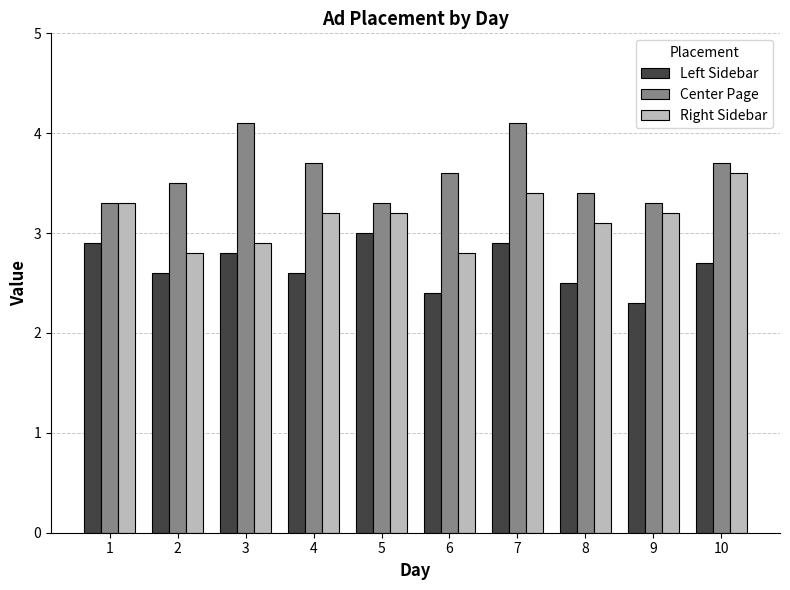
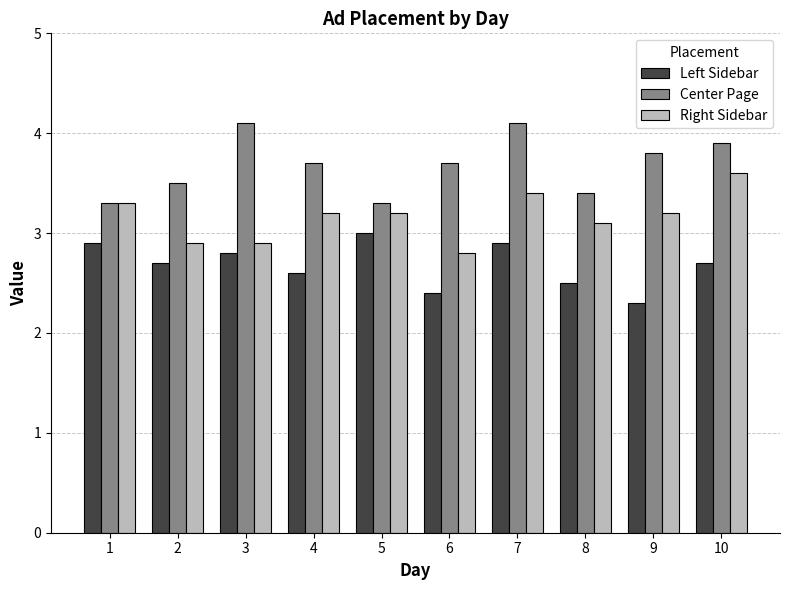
  {
    "Left Sidebar": {
      "1": 2.9,
-     "2": 2.6,
+     "2": 2.7,
      "3": 2.8,
      "4": 2.6,
      "5": 3.0,
      "6": 2.4,
      "7": 2.9,
      "8": 2.5,
      "9": 2.3,
      "10": 2.7
    },
    "Center Page": {
      "1": 3.3,
      "2": 3.5,
      "3": 4.1,
      "4": 3.7,
      "5": 3.3,
-     "6": 3.6,
+     "6": 3.7,
      "7": 4.1,
      "8": 3.4,
-     "9": 3.3,
-     "10": 3.7
+     "9": 3.8,
+     "10": 3.9
    },
    "Right Sidebar": {
      "1": 3.3,
-     "2": 2.8,
+     "2": 2.9,
      "3": 2.9,
      "4": 3.2,
      "5": 3.2,
      "6": 2.8,
      "7": 3.4,
      "8": 3.1,
      "9": 3.2,
      "10": 3.6
    }
  }
